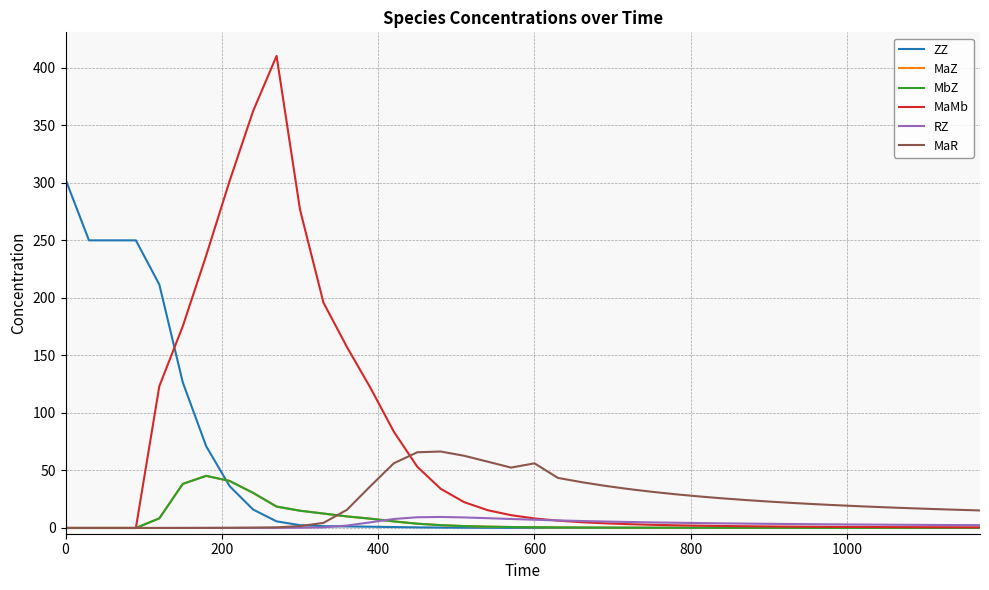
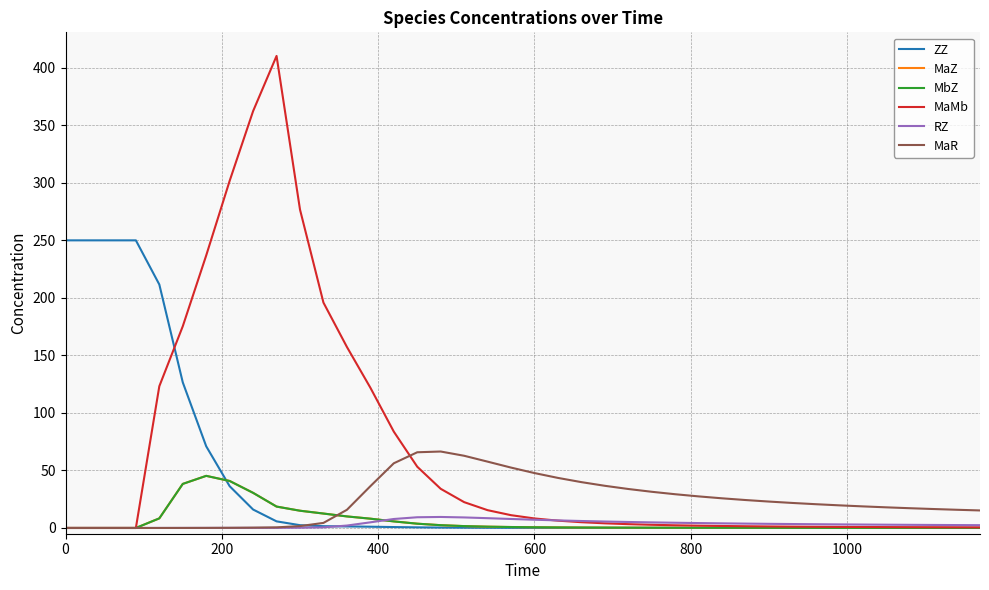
  {
    "ZZ": {
-     "0": 303
+     "0": 250
    },
    "MaR": {
-     "600": 56
+     "600": 48
    }
  }
